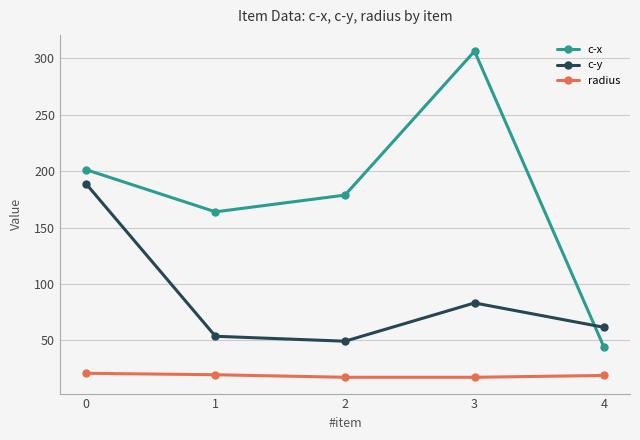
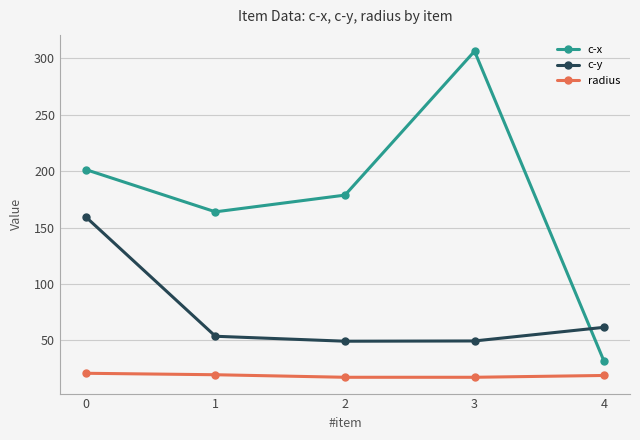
  {
    "c-x": {
      "0": 201,
      "1": 164,
      "2": 179,
      "3": 306,
-     "4": 44
+     "4": 31
    },
    "c-y": {
-     "0": 189,
+     "0": 159,
      "1": 54,
      "2": 49,
-     "3": 83,
+     "3": 50,
      "4": 62
    },
    "radius": {
      "0": 21,
      "1": 20,
      "2": 17,
      "3": 17,
      "4": 19
    }
  }
